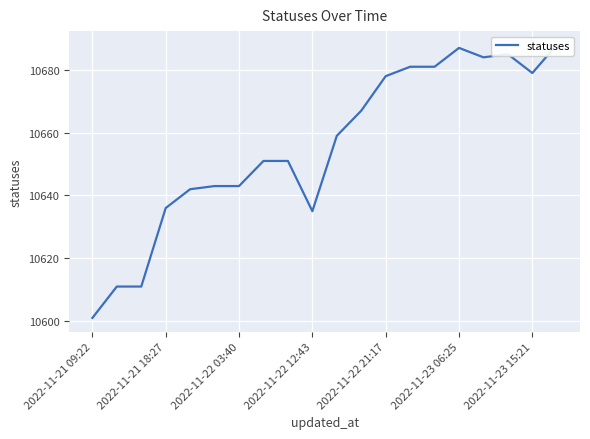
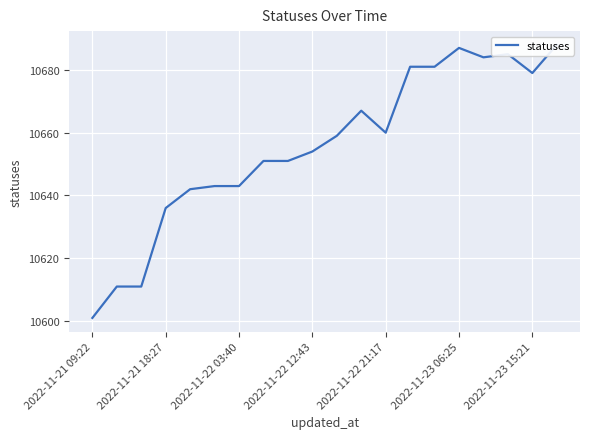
  {
    "2022-11-21 09:22": 10601,
    "2022-11-21 18:27": 10636,
    "2022-11-22 03:40": 10643,
-   "2022-11-22 12:43": 10635,
-   "2022-11-22 21:17": 10678,
+   "2022-11-22 12:43": 10654,
+   "2022-11-22 21:17": 10660,
    "2022-11-23 06:25": 10687,
    "2022-11-23 15:21": 10679
  }
